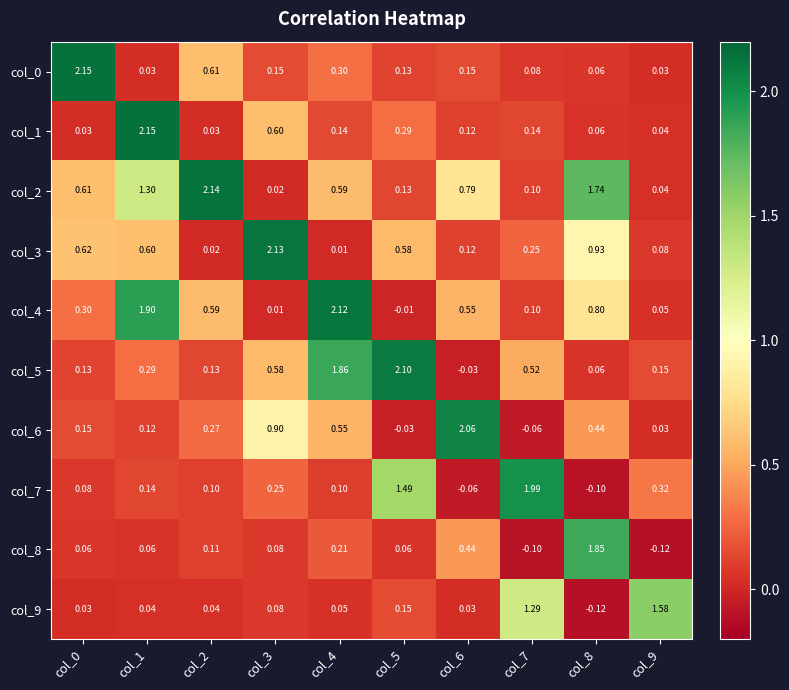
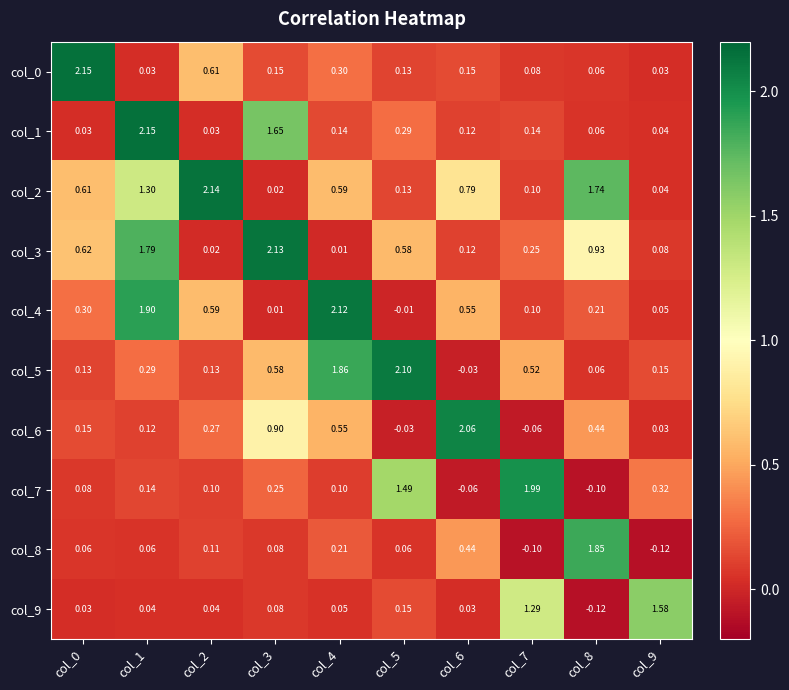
  {
    "col_0": {
      "col_0": 2.15,
      "col_1": 0.03,
      "col_2": 0.61,
      "col_3": 0.15,
      "col_4": 0.30,
      "col_5": 0.13,
      "col_6": 0.15,
      "col_7": 0.08,
      "col_8": 0.06,
      "col_9": 0.03
    },
    "col_1": {
      "col_0": 0.03,
      "col_1": 2.15,
      "col_2": 0.03,
-     "col_3": 0.60,
+     "col_3": 1.65,
      "col_4": 0.14,
      "col_5": 0.29,
      "col_6": 0.12,
      "col_7": 0.14,
      "col_8": 0.06,
      "col_9": 0.04
    },
    "col_2": {
      "col_0": 0.61,
      "col_1": 1.30,
      "col_2": 2.14,
      "col_3": 0.02,
      "col_4": 0.59,
      "col_5": 0.13,
      "col_6": 0.79,
      "col_7": 0.10,
      "col_8": 1.74,
      "col_9": 0.04
    },
    "col_3": {
      "col_0": 0.62,
-     "col_1": 0.60,
+     "col_1": 1.79,
      "col_2": 0.02,
      "col_3": 2.13,
      "col_4": 0.01,
      "col_5": 0.58,
      "col_6": 0.12,
      "col_7": 0.25,
      "col_8": 0.93,
      "col_9": 0.08
    },
    "col_4": {
      "col_0": 0.30,
      "col_1": 1.90,
      "col_2": 0.59,
      "col_3": 0.01,
      "col_4": 2.12,
      "col_5": -0.01,
      "col_6": 0.55,
      "col_7": 0.10,
-     "col_8": 0.80,
+     "col_8": 0.21,
      "col_9": 0.05
    },
    "col_5": {
      "col_0": 0.13,
      "col_1": 0.29,
      "col_2": 0.13,
      "col_3": 0.58,
      "col_4": 1.86,
      "col_5": 2.10,
      "col_6": -0.03,
      "col_7": 0.52,
      "col_8": 0.06,
      "col_9": 0.15
    },
    "col_6": {
      "col_0": 0.15,
      "col_1": 0.12,
      "col_2": 0.27,
      "col_3": 0.90,
      "col_4": 0.55,
      "col_5": -0.03,
      "col_6": 2.06,
      "col_7": -0.06,
      "col_8": 0.44,
      "col_9": 0.03
    },
    "col_7": {
      "col_0": 0.08,
      "col_1": 0.14,
      "col_2": 0.10,
      "col_3": 0.25,
      "col_4": 0.10,
      "col_5": 1.49,
      "col_6": -0.06,
      "col_7": 1.99,
      "col_8": -0.10,
      "col_9": 0.32
    },
    "col_8": {
      "col_0": 0.06,
      "col_1": 0.06,
      "col_2": 0.11,
      "col_3": 0.08,
      "col_4": 0.21,
      "col_5": 0.06,
      "col_6": 0.44,
      "col_7": -0.10,
      "col_8": 1.85,
      "col_9": -0.12
    },
    "col_9": {
      "col_0": 0.03,
      "col_1": 0.04,
      "col_2": 0.04,
      "col_3": 0.08,
      "col_4": 0.05,
      "col_5": 0.15,
      "col_6": 0.03,
      "col_7": 1.29,
      "col_8": -0.12,
      "col_9": 1.58
    }
  }
